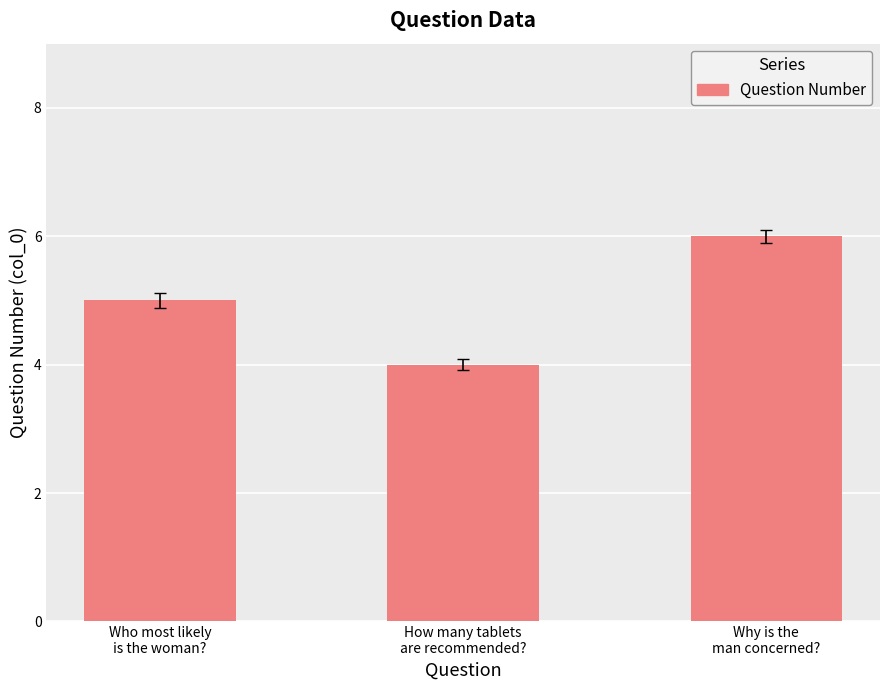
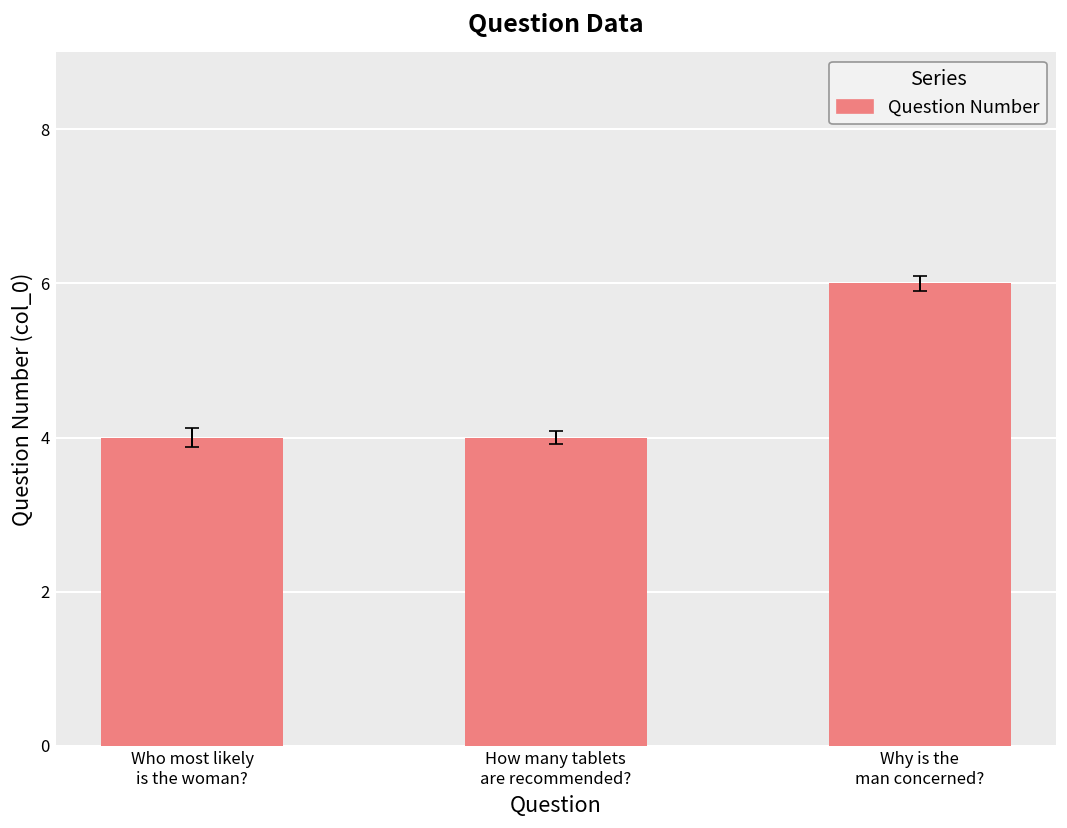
  {
    "Question Number": {
-     "Who most likely is the woman?": 5,
+     "Who most likely is the woman?": 4,
      "How many tablets are recommended?": 4,
      "Why is the man concerned?": 6
    }
  }
